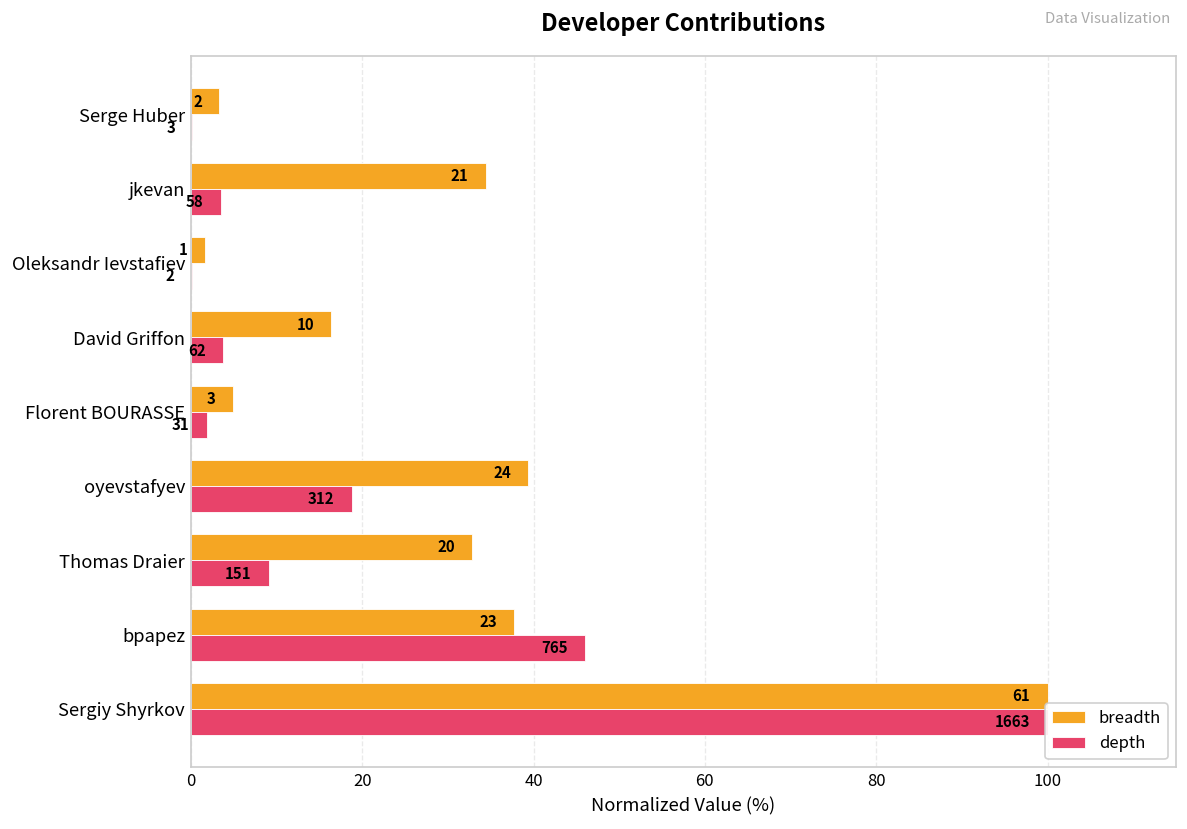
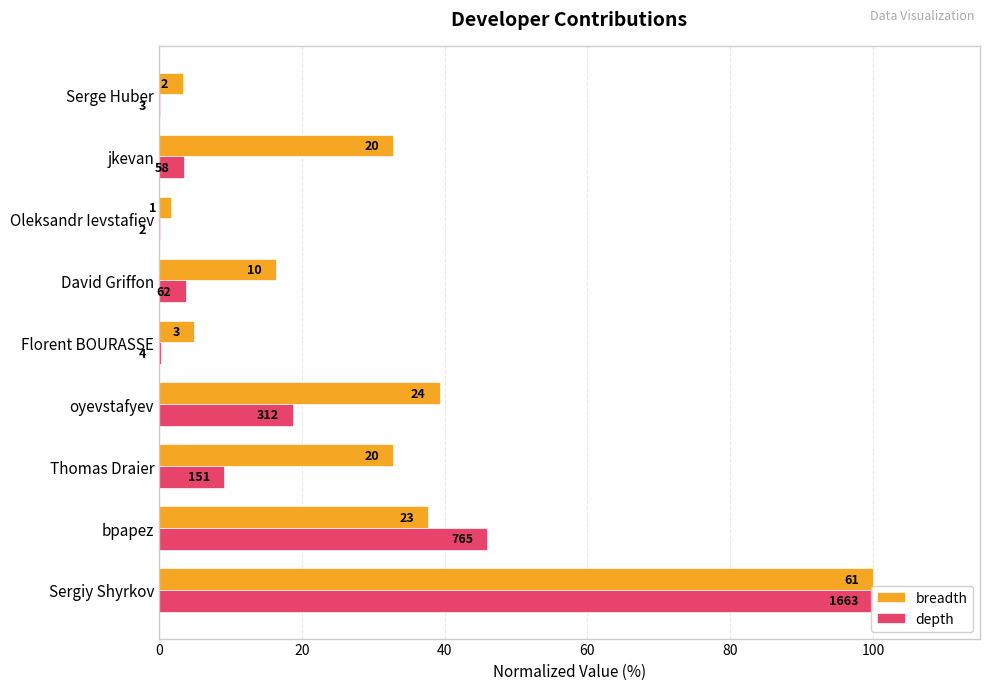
  {
    "breadth": {
-     "jkevan": 21
+     "jkevan": 20
    },
    "depth": {
-     "Florent BOURASSE": 31
+     "Florent BOURASSE": 4
    }
  }
